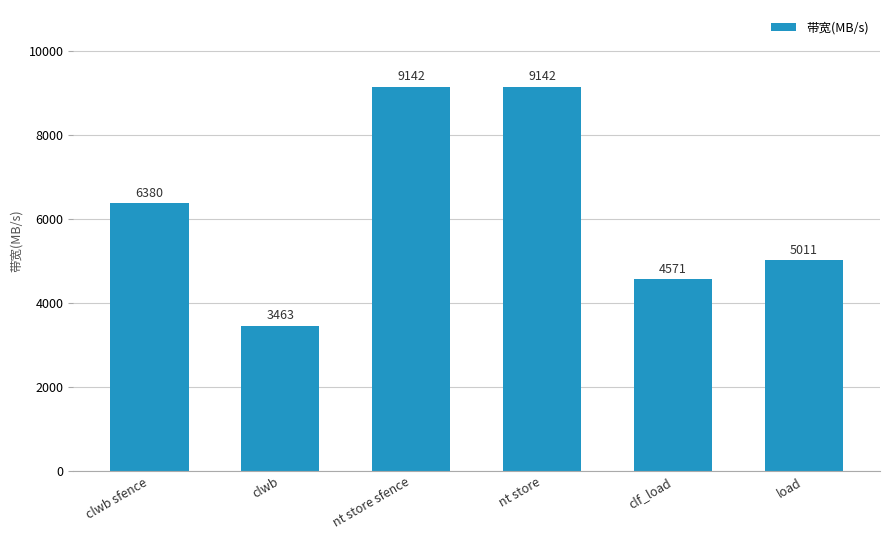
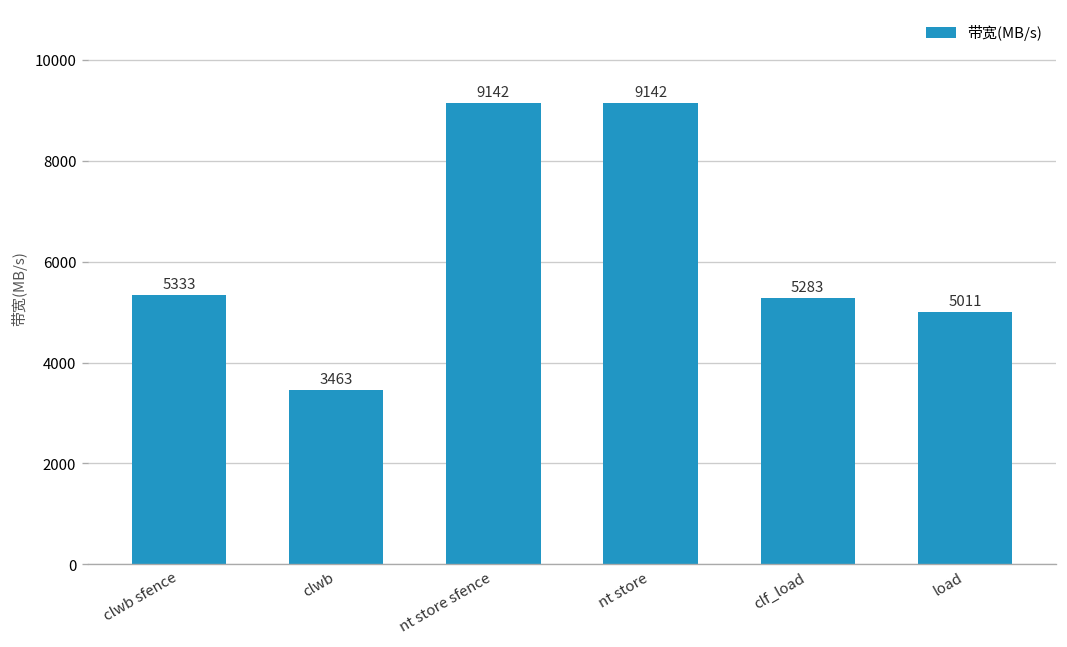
  {
-   "clwb sfence": 6380,
+   "clwb sfence": 5333,
    "clwb": 3463,
    "nt store sfence": 9142,
    "nt store": 9142,
-   "clf_load": 4571,
+   "clf_load": 5283,
    "load": 5011
  }
